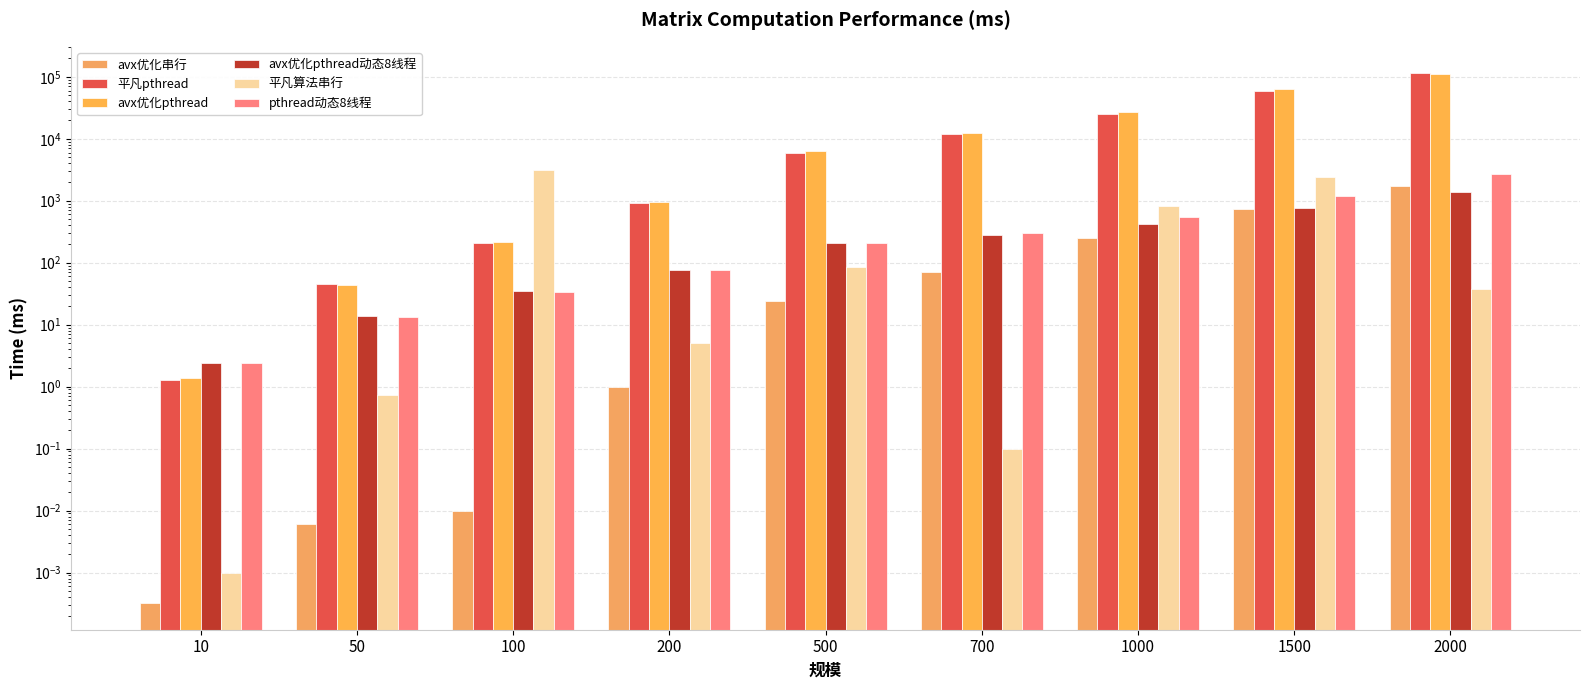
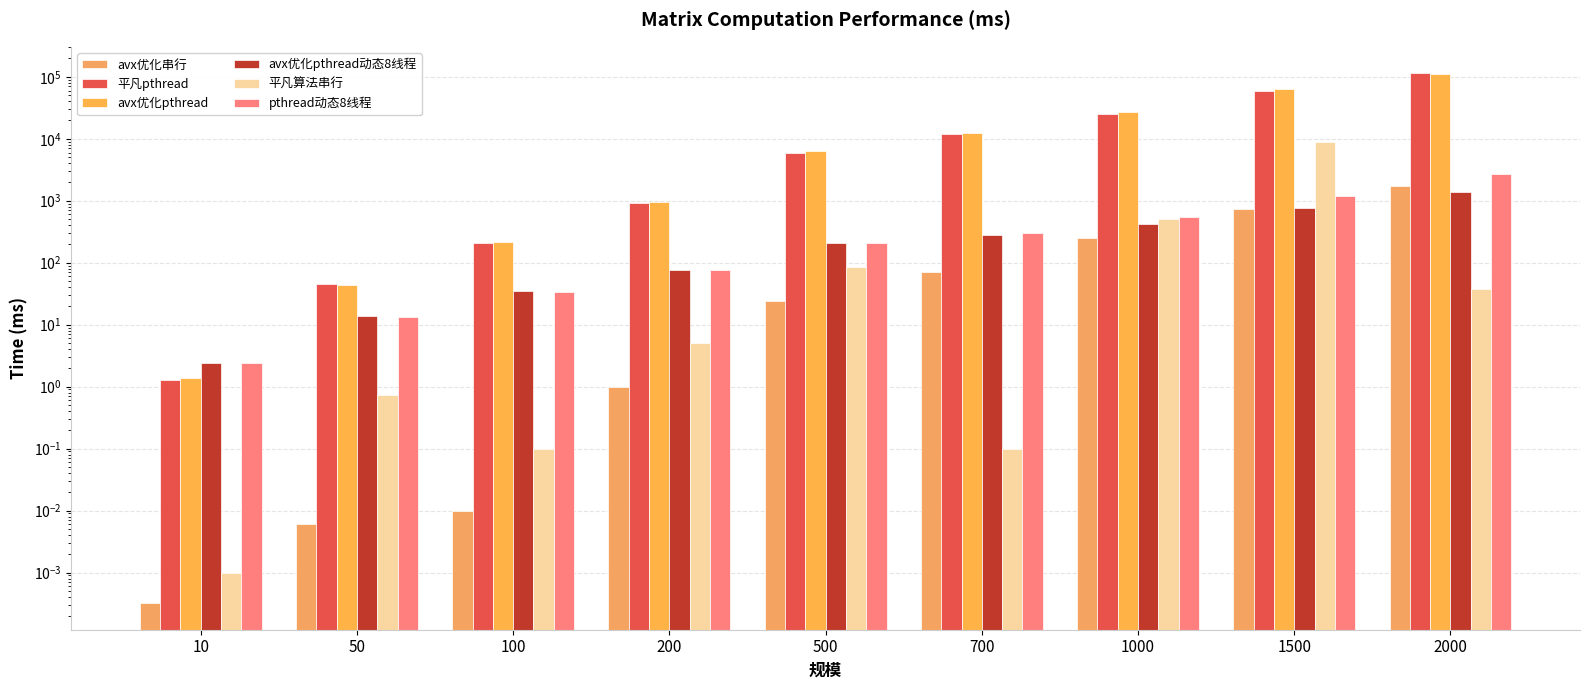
  {
    "平凡算法串行": {
      "10": 0.0010,
      "50": 0.7,
-     "100": 3000,
+     "100": 0.1,
      "200": 5,
      "500": 90,
      "700": 0.1,
-     "1000": 800,
-     "1500": 2400,
+     "1000": 500,
+     "1500": 9000,
      "2000": 40
    }
  }
